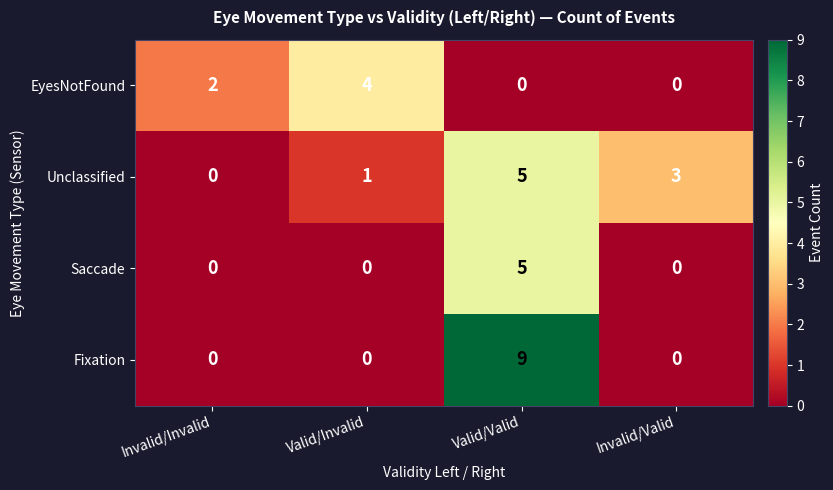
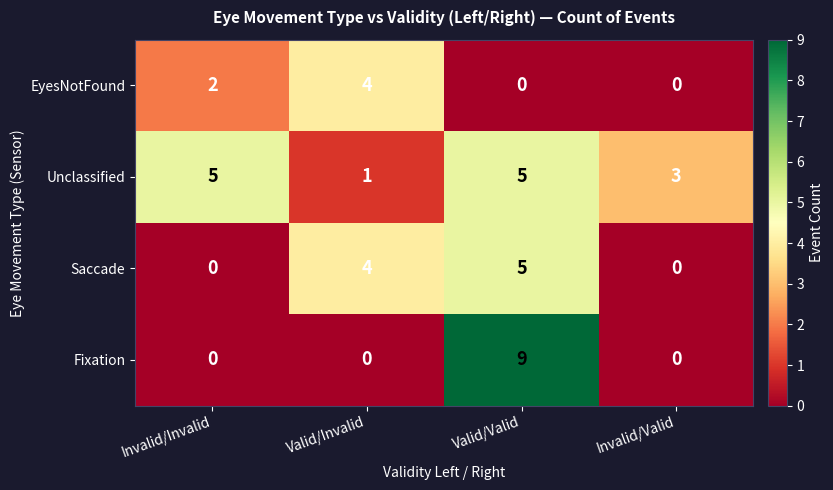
  {
    "EyesNotFound": {
      "Invalid/Invalid": 2,
      "Valid/Invalid": 4,
      "Valid/Valid": 0,
      "Invalid/Valid": 0
    },
    "Unclassified": {
-     "Invalid/Invalid": 0,
+     "Invalid/Invalid": 5,
      "Valid/Invalid": 1,
      "Valid/Valid": 5,
      "Invalid/Valid": 3
    },
    "Saccade": {
      "Invalid/Invalid": 0,
-     "Valid/Invalid": 0,
+     "Valid/Invalid": 4,
      "Valid/Valid": 5,
      "Invalid/Valid": 0
    },
    "Fixation": {
      "Invalid/Invalid": 0,
      "Valid/Invalid": 0,
      "Valid/Valid": 9,
      "Invalid/Valid": 0
    }
  }
